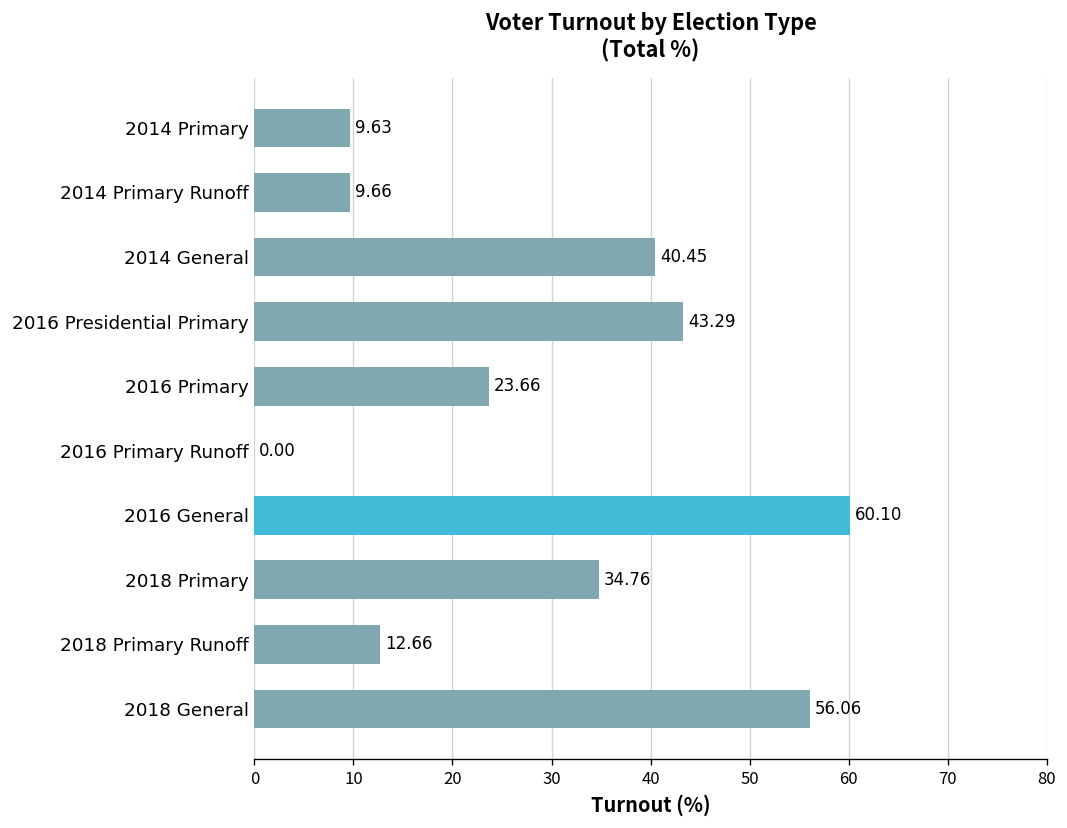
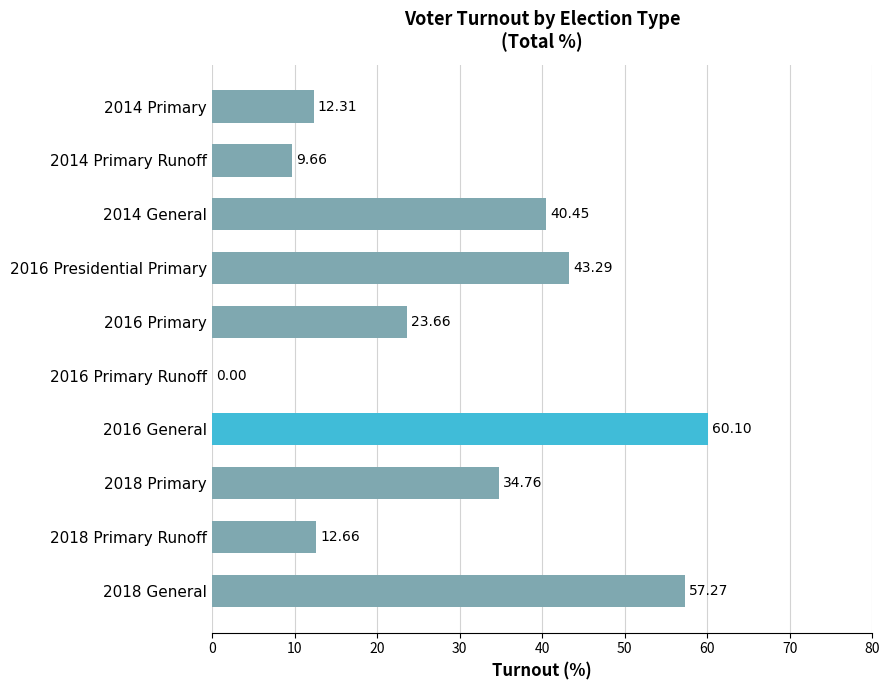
  {
-   "2014 Primary": 9.63,
+   "2014 Primary": 12.31,
    "2014 Primary Runoff": 9.66,
    "2014 General": 40.45,
    "2016 Presidential Primary": 43.29,
    "2016 Primary": 23.66,
    "2016 Primary Runoff": 0.00,
    "2016 General": 60.10,
    "2018 Primary": 34.76,
    "2018 Primary Runoff": 12.66,
-   "2018 General": 56.06
+   "2018 General": 57.27
  }
